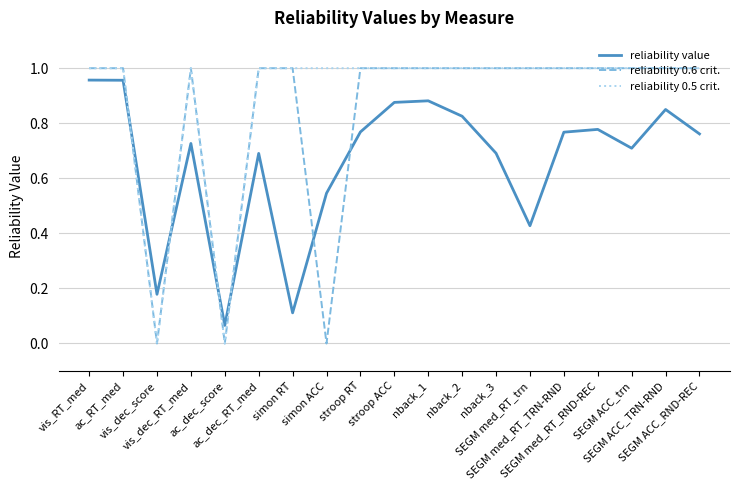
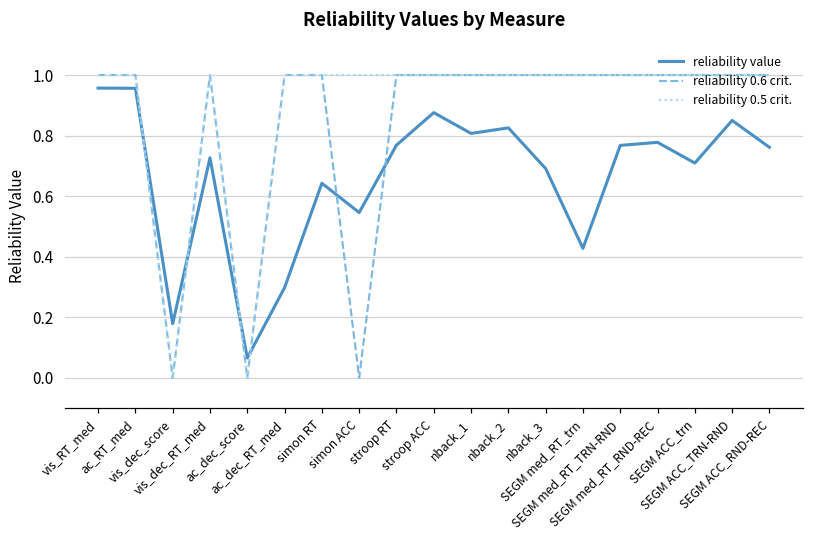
  {
    "reliability value": {
      "vis_RT_med": 0.96,
      "ac_RT_med": 0.96,
      "vis_dec_score": 0.18,
      "vis_dec_RT_med": 0.73,
      "ac_dec_score": 0.07,
-     "ac_dec_RT_med": 0.69,
-     "simon RT": 0.11,
+     "ac_dec_RT_med": 0.30,
+     "simon RT": 0.64,
      "simon ACC": 0.55,
      "stroop RT": 0.77,
      "stroop ACC": 0.88,
-     "nback_1": 0.88,
+     "nback_1": 0.81,
      "nback_2": 0.83,
      "nback_3": 0.69,
      "SEGM med_RT_trn": 0.43,
      "SEGM med_RT_TRN-RND": 0.77,
      "SEGM med_RT_RND-REC": 0.78,
      "SEGM ACC_trn": 0.71,
      "SEGM ACC_TRN-RND": 0.85,
      "SEGM ACC_RND-REC": 0.76
    }
  }
